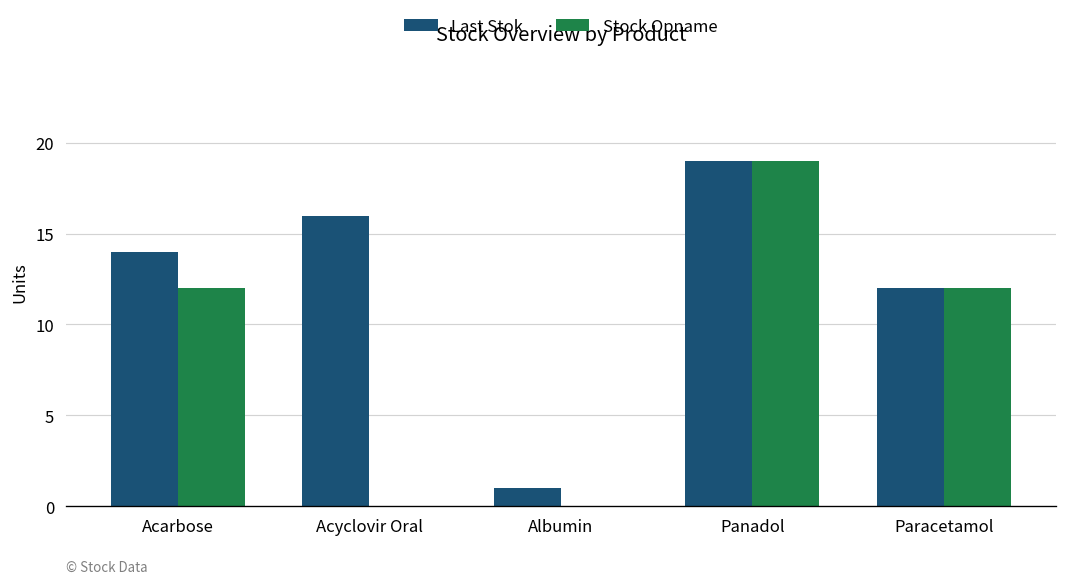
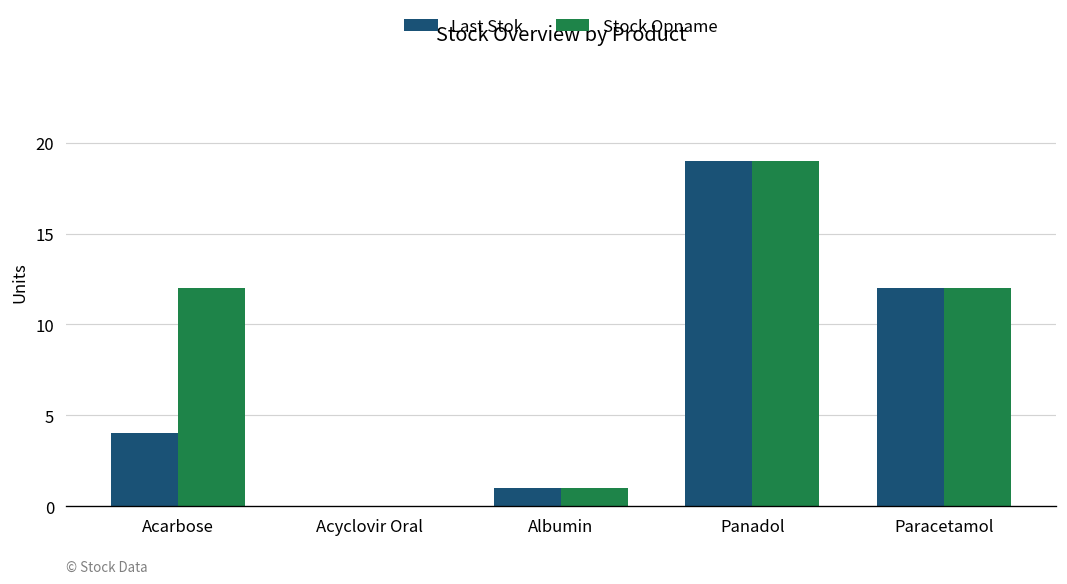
  {
    "Last Stok": {
-     "Acarbose": 14,
-     "Acyclovir Oral": 16,
+     "Acarbose": 4,
+     "Acyclovir Oral": 0,
      "Albumin": 1,
      "Panadol": 19,
      "Paracetamol": 12
    },
    "Stock Opname": {
      "Acarbose": 12,
      "Acyclovir Oral": 0,
-     "Albumin": 0,
+     "Albumin": 1,
      "Panadol": 19,
      "Paracetamol": 12
    }
  }
